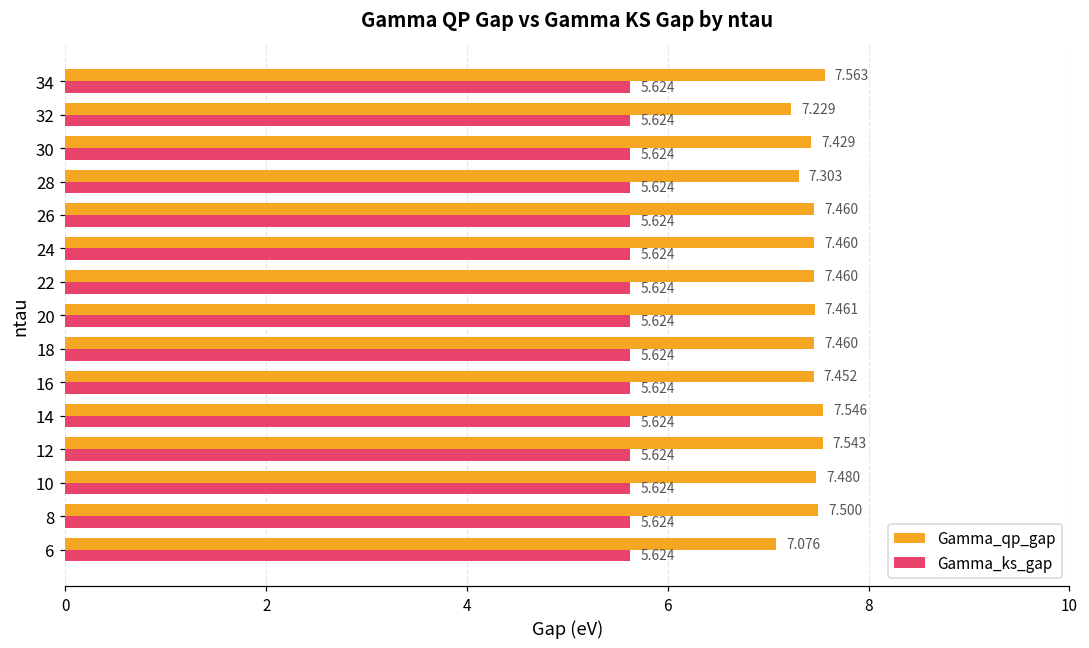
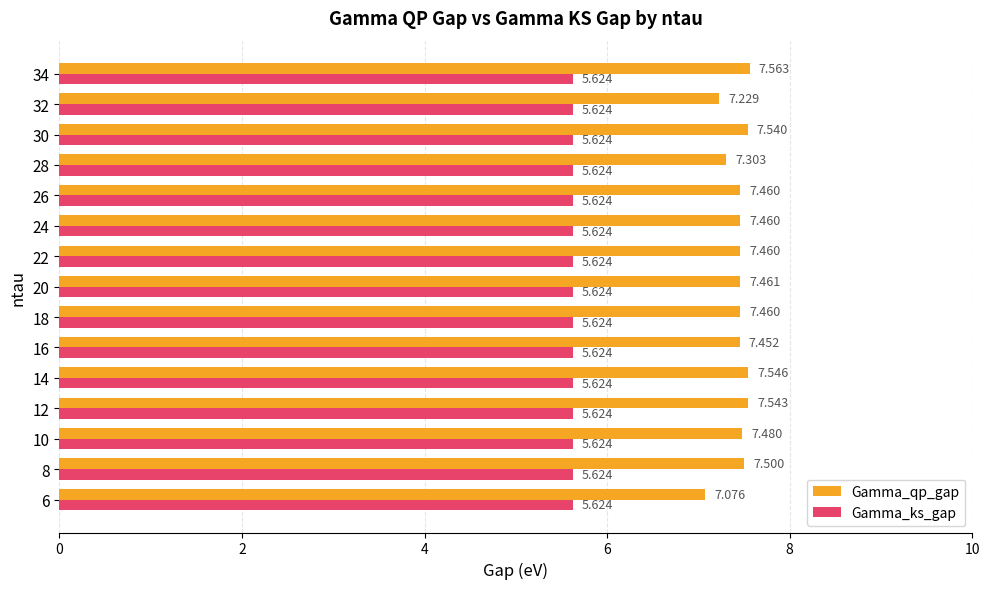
  {
    "Gamma_qp_gap": {
      "34": 7.563,
      "32": 7.229,
-     "30": 7.429,
+     "30": 7.540,
      "28": 7.303,
      "26": 7.460,
      "24": 7.460,
      "22": 7.460,
      "20": 7.461,
      "18": 7.460,
      "16": 7.452,
      "14": 7.546,
      "12": 7.543,
      "10": 7.480,
      "8": 7.500,
      "6": 7.076
    },
    "Gamma_ks_gap": {
      "34": 5.624,
      "32": 5.624,
      "30": 5.624,
      "28": 5.624,
      "26": 5.624,
      "24": 5.624,
      "22": 5.624,
      "20": 5.624,
      "18": 5.624,
      "16": 5.624,
      "14": 5.624,
      "12": 5.624,
      "10": 5.624,
      "8": 5.624,
      "6": 5.624
    }
  }
